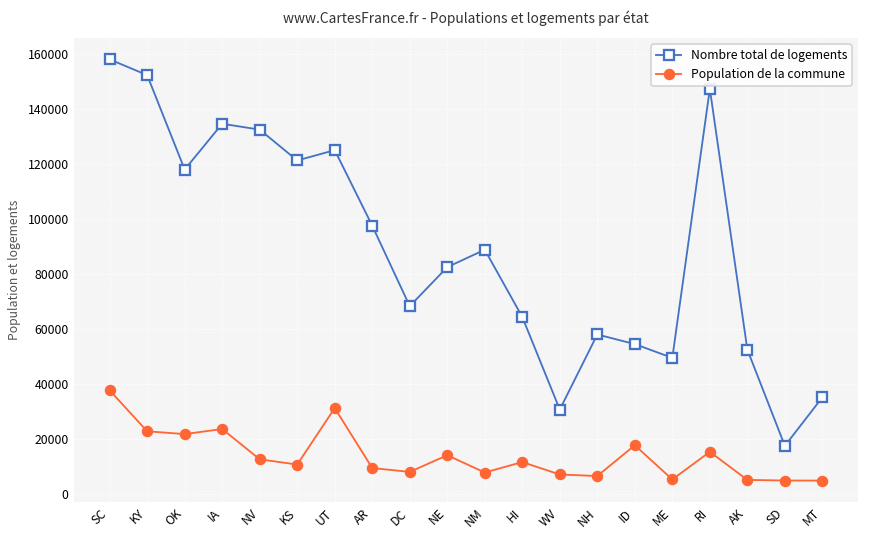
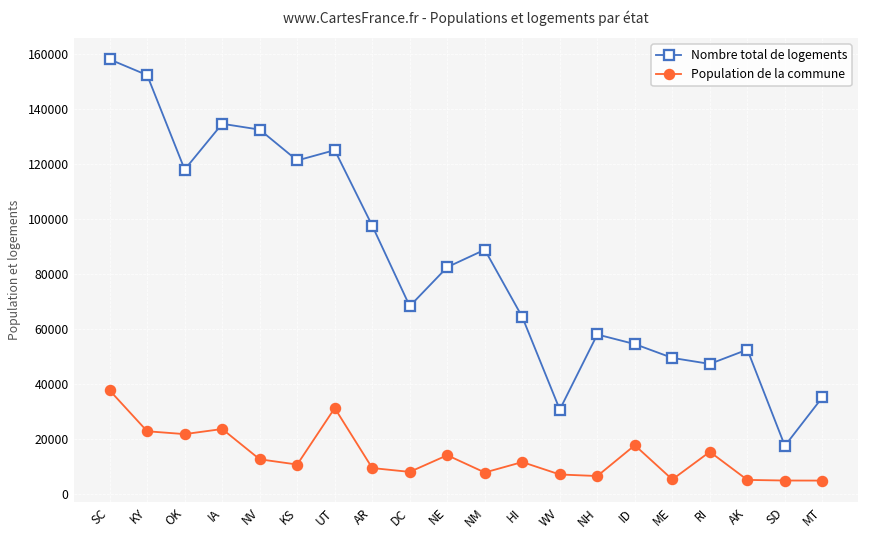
  {
    "Nombre total de logements": {
      "SC": 158000,
      "KY": 152000,
      "OK": 118000,
      "IA": 135000,
      "NV": 133000,
      "KS": 121000,
      "UT": 125000,
      "AR": 98000,
      "DC": 68000,
      "NE": 83000,
      "NM": 89000,
      "HI": 64000,
      "WV": 31000,
      "NH": 58000,
      "ID": 55000,
      "ME": 49000,
-     "RI": 147000,
+     "RI": 47000,
      "AK": 53000,
      "SD": 18000,
      "MT": 35000
    },
    "Population de la commune": {
      "SC": 38000,
      "KY": 23000,
      "OK": 22000,
      "IA": 24000,
      "NV": 13000,
      "KS": 11000,
      "UT": 31000,
      "AR": 9000,
      "DC": 8000,
      "NE": 14000,
      "NM": 8000,
      "HI": 12000,
      "WV": 7000,
      "NH": 7000,
      "ID": 18000,
      "ME": 5000,
      "RI": 15000,
      "AK": 5000,
      "SD": 5000,
      "MT": 5000
    }
  }
